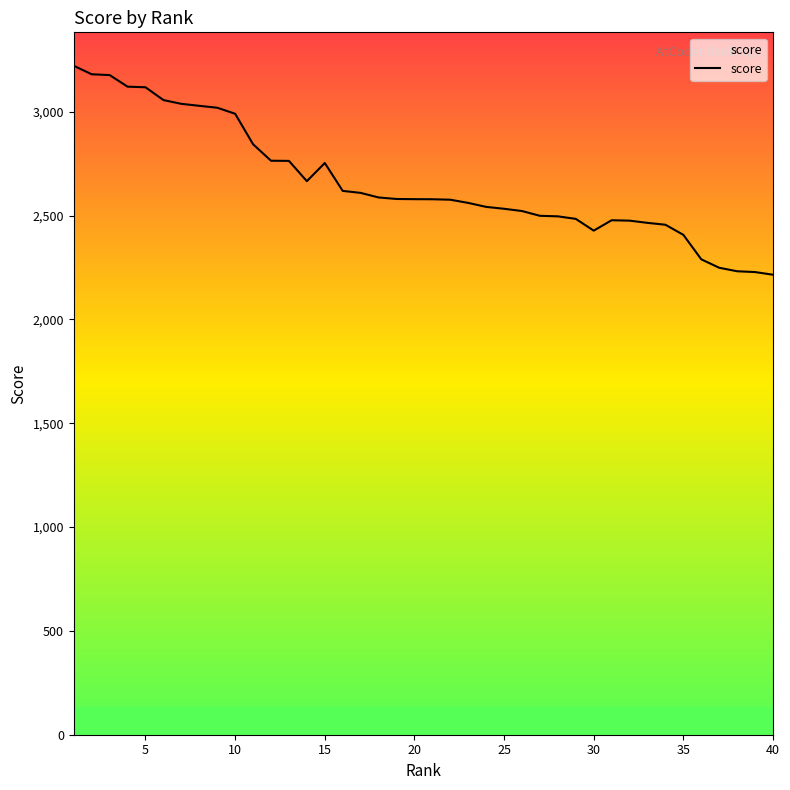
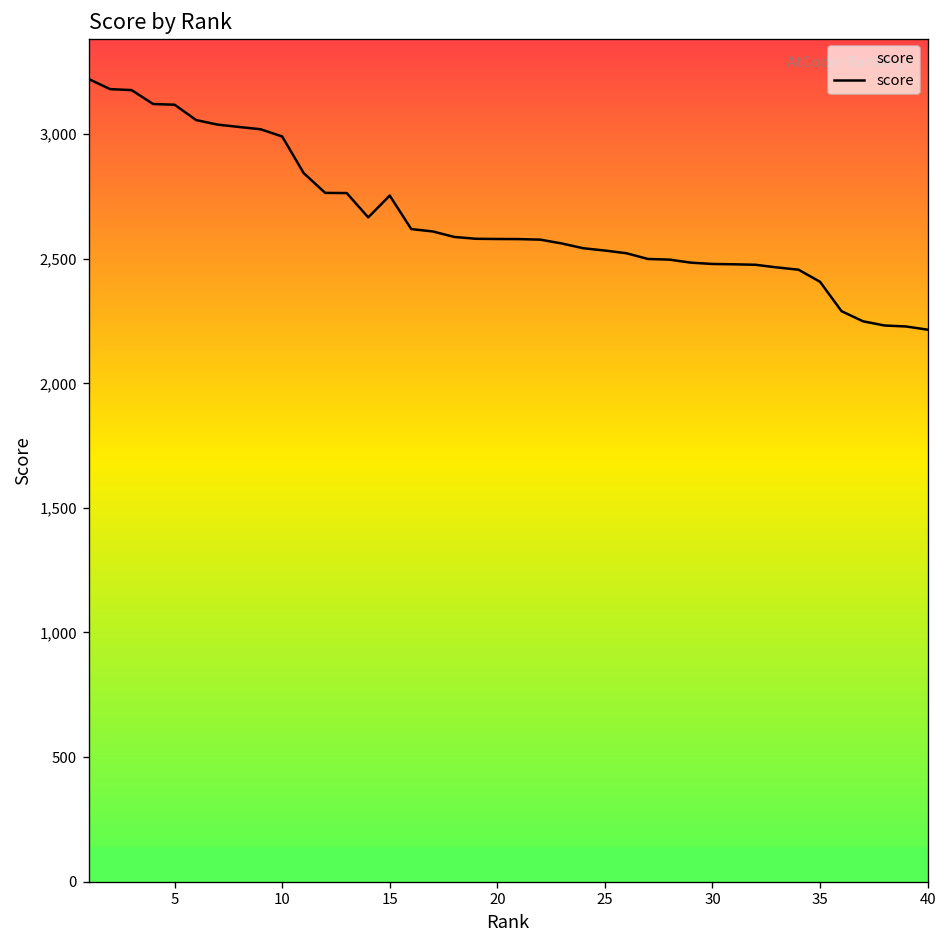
  {
    "5": "3,120",
    "10": "2,990",
    "15": "2,750",
    "20": "2,580",
    "25": "2,530",
-   "30": "2,430",
+   "30": "2,480",
    "35": "2,410",
    "40": "2,220"
  }
